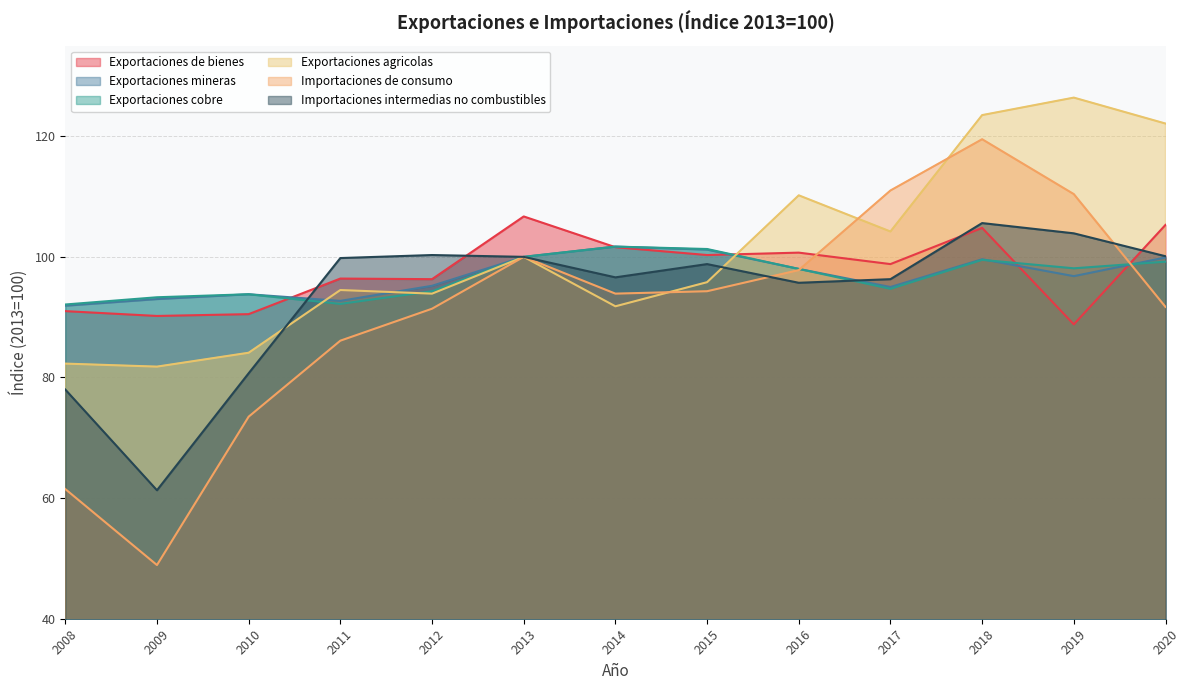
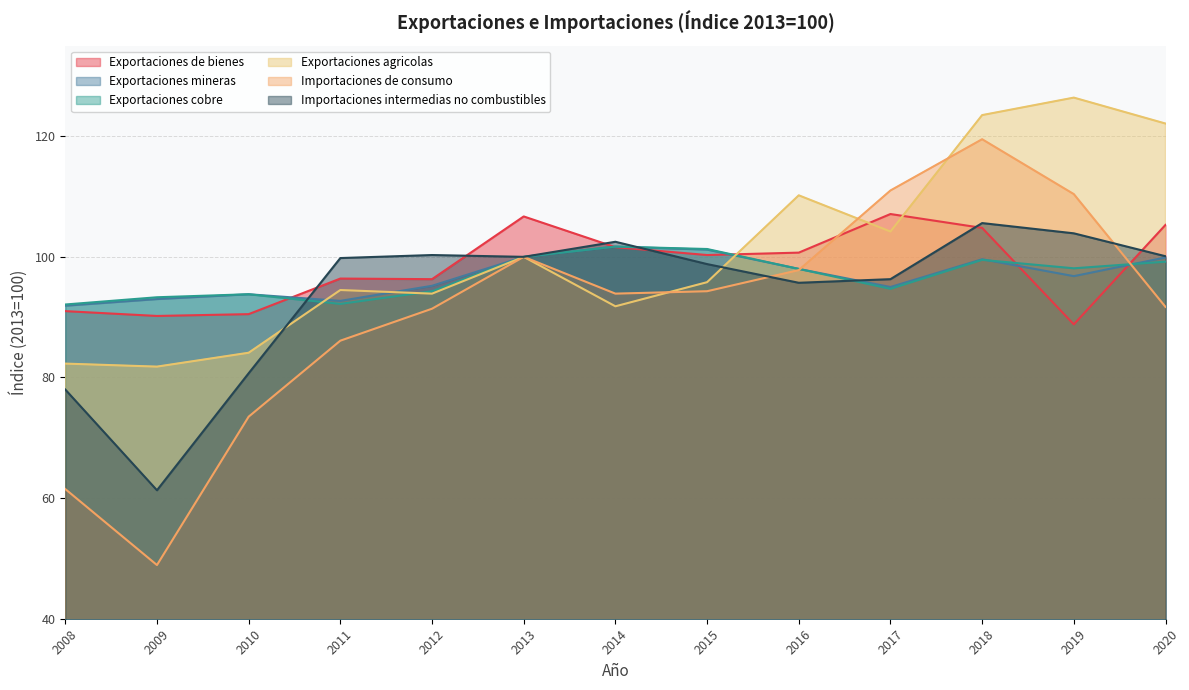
  {
    "Exportaciones de bienes": {
      "2008": 91,
      "2009": 90,
      "2010": 91,
      "2011": 96,
      "2012": 96,
      "2013": 107,
      "2015": 100,
      "2016": 101,
-     "2017": 99,
+     "2017": 107,
      "2018": 105,
      "2019": 89,
      "2020": 105
    },
    "Importaciones intermedias no combustibles": {
      "2008": 78,
      "2009": 61,
      "2010": 81,
      "2011": 100,
      "2012": 100,
-     "2014": 97,
+     "2014": 103,
      "2015": 99,
      "2016": 96,
      "2017": 96,
      "2018": 106,
      "2019": 104
    }
  }
